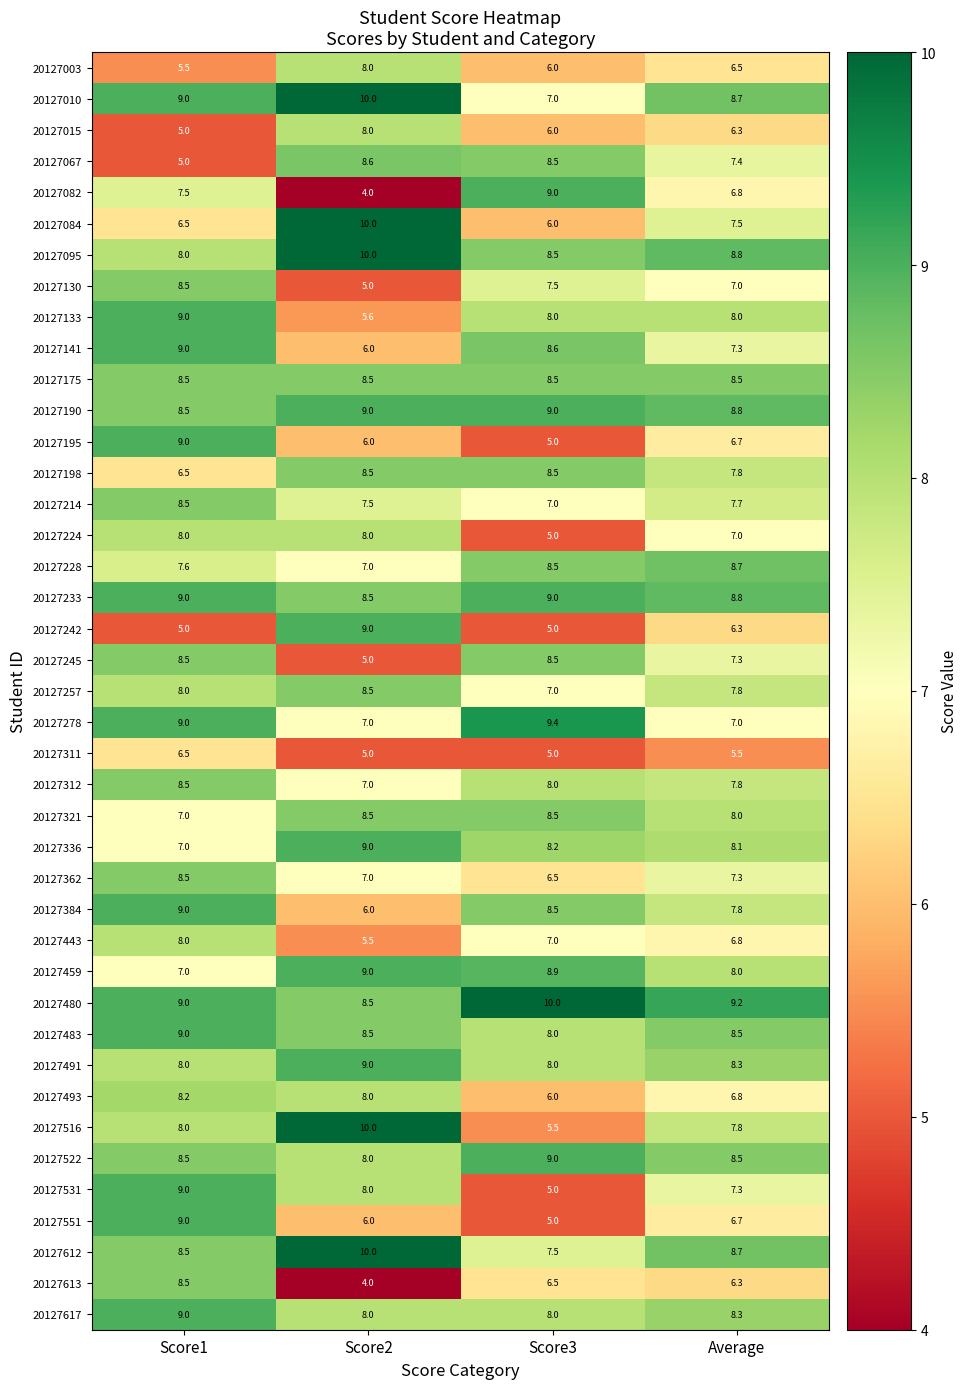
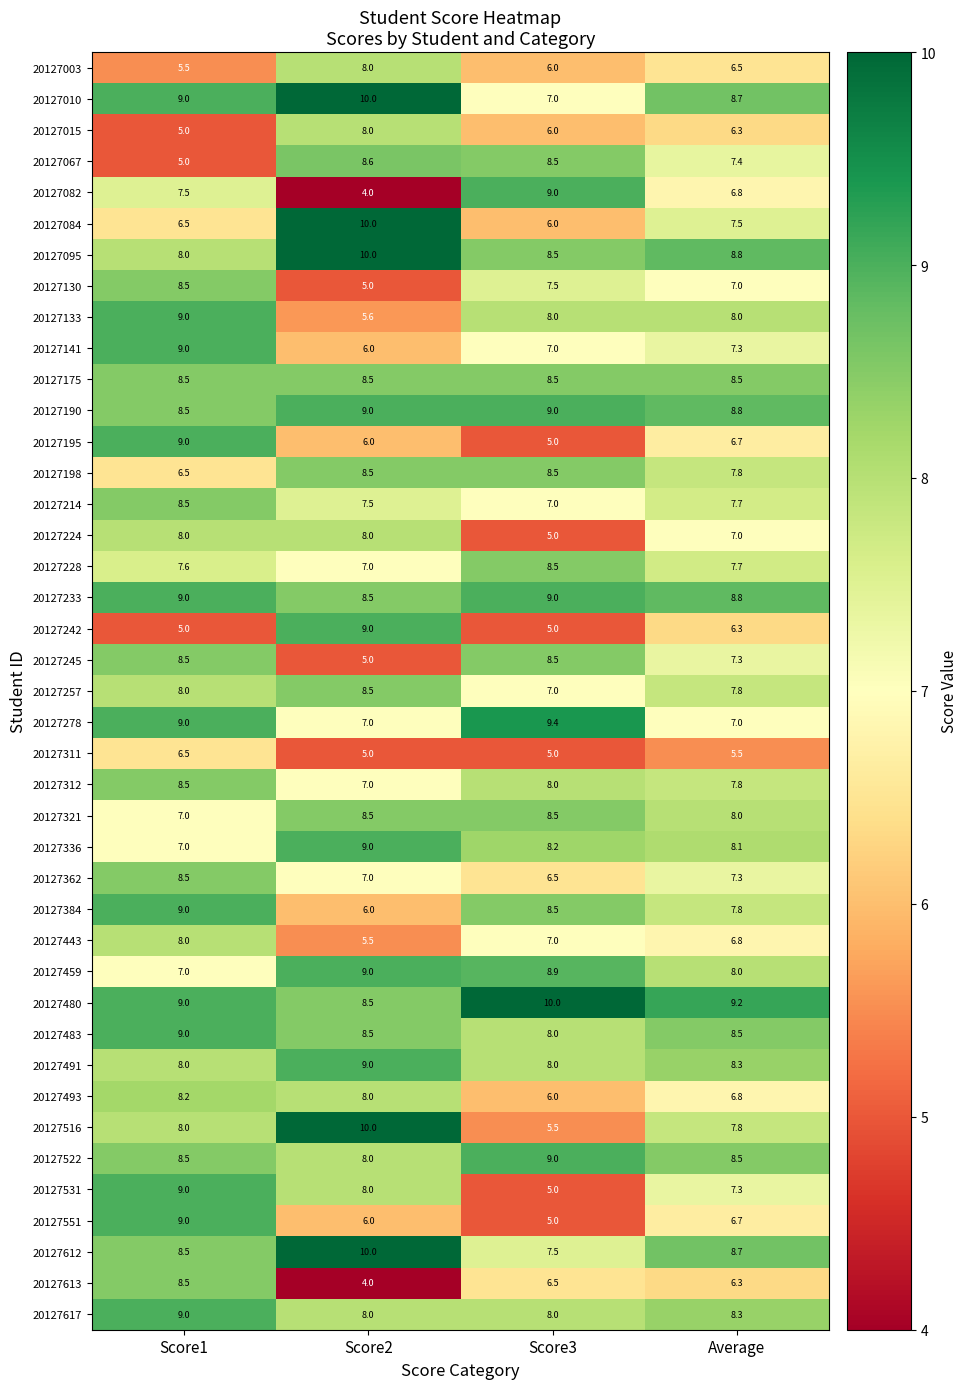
  {
    "20127003": {
      "Score1": 5.5,
      "Score2": 8.0,
      "Score3": 6.0,
      "Average": 6.5
    },
    "20127010": {
      "Score1": 9.0,
      "Score2": 10.0,
      "Score3": 7.0,
      "Average": 8.7
    },
    "20127015": {
      "Score1": 5.0,
      "Score2": 8.0,
      "Score3": 6.0,
      "Average": 6.3
    },
    "20127067": {
      "Score1": 5.0,
      "Score2": 8.6,
      "Score3": 8.5,
      "Average": 7.4
    },
    "20127082": {
      "Score1": 7.5,
      "Score2": 4.0,
      "Score3": 9.0,
      "Average": 6.8
    },
    "20127084": {
      "Score1": 6.5,
      "Score2": 10.0,
      "Score3": 6.0,
      "Average": 7.5
    },
    "20127095": {
      "Score1": 8.0,
      "Score2": 10.0,
      "Score3": 8.5,
      "Average": 8.8
    },
    "20127130": {
      "Score1": 8.5,
      "Score2": 5.0,
      "Score3": 7.5,
      "Average": 7.0
    },
    "20127133": {
      "Score1": 9.0,
      "Score2": 5.6,
      "Score3": 8.0,
      "Average": 8.0
    },
    "20127141": {
      "Score1": 9.0,
      "Score2": 6.0,
-     "Score3": 8.6,
+     "Score3": 7.0,
      "Average": 7.3
    },
    "20127175": {
      "Score1": 8.5,
      "Score2": 8.5,
      "Score3": 8.5,
      "Average": 8.5
    },
    "20127190": {
      "Score1": 8.5,
      "Score2": 9.0,
      "Score3": 9.0,
      "Average": 8.8
    },
    "20127195": {
      "Score1": 9.0,
      "Score2": 6.0,
      "Score3": 5.0,
      "Average": 6.7
    },
    "20127198": {
      "Score1": 6.5,
      "Score2": 8.5,
      "Score3": 8.5,
      "Average": 7.8
    },
    "20127214": {
      "Score1": 8.5,
      "Score2": 7.5,
      "Score3": 7.0,
      "Average": 7.7
    },
    "20127224": {
      "Score1": 8.0,
      "Score2": 8.0,
      "Score3": 5.0,
      "Average": 7.0
    },
    "20127228": {
      "Score1": 7.6,
      "Score2": 7.0,
      "Score3": 8.5,
-     "Average": 8.7
+     "Average": 7.7
    },
    "20127233": {
      "Score1": 9.0,
      "Score2": 8.5,
      "Score3": 9.0,
      "Average": 8.8
    },
    "20127242": {
      "Score1": 5.0,
      "Score2": 9.0,
      "Score3": 5.0,
      "Average": 6.3
    },
    "20127245": {
      "Score1": 8.5,
      "Score2": 5.0,
      "Score3": 8.5,
      "Average": 7.3
    },
    "20127257": {
      "Score1": 8.0,
      "Score2": 8.5,
      "Score3": 7.0,
      "Average": 7.8
    },
    "20127278": {
      "Score1": 9.0,
      "Score2": 7.0,
      "Score3": 9.4,
      "Average": 7.0
    },
    "20127311": {
      "Score1": 6.5,
      "Score2": 5.0,
      "Score3": 5.0,
      "Average": 5.5
    },
    "20127312": {
      "Score1": 8.5,
      "Score2": 7.0,
      "Score3": 8.0,
      "Average": 7.8
    },
    "20127321": {
      "Score1": 7.0,
      "Score2": 8.5,
      "Score3": 8.5,
      "Average": 8.0
    },
    "20127336": {
      "Score1": 7.0,
      "Score2": 9.0,
      "Score3": 8.2,
      "Average": 8.1
    },
    "20127362": {
      "Score1": 8.5,
      "Score2": 7.0,
      "Score3": 6.5,
      "Average": 7.3
    },
    "20127384": {
      "Score1": 9.0,
      "Score2": 6.0,
      "Score3": 8.5,
      "Average": 7.8
    },
    "20127443": {
      "Score1": 8.0,
      "Score2": 5.5,
      "Score3": 7.0,
      "Average": 6.8
    },
    "20127459": {
      "Score1": 7.0,
      "Score2": 9.0,
      "Score3": 8.9,
      "Average": 8.0
    },
    "20127480": {
      "Score1": 9.0,
      "Score2": 8.5,
      "Score3": 10.0,
      "Average": 9.2
    },
    "20127483": {
      "Score1": 9.0,
      "Score2": 8.5,
      "Score3": 8.0,
      "Average": 8.5
    },
    "20127491": {
      "Score1": 8.0,
      "Score2": 9.0,
      "Score3": 8.0,
      "Average": 8.3
    },
    "20127493": {
      "Score1": 8.2,
      "Score2": 8.0,
      "Score3": 6.0,
      "Average": 6.8
    },
    "20127516": {
      "Score1": 8.0,
      "Score2": 10.0,
      "Score3": 5.5,
      "Average": 7.8
    },
    "20127522": {
      "Score1": 8.5,
      "Score2": 8.0,
      "Score3": 9.0,
      "Average": 8.5
    },
    "20127531": {
      "Score1": 9.0,
      "Score2": 8.0,
      "Score3": 5.0,
      "Average": 7.3
    },
    "20127551": {
      "Score1": 9.0,
      "Score2": 6.0,
      "Score3": 5.0,
      "Average": 6.7
    },
    "20127612": {
      "Score1": 8.5,
      "Score2": 10.0,
      "Score3": 7.5,
      "Average": 8.7
    },
    "20127613": {
      "Score1": 8.5,
      "Score2": 4.0,
      "Score3": 6.5,
      "Average": 6.3
    },
    "20127617": {
      "Score1": 9.0,
      "Score2": 8.0,
      "Score3": 8.0,
      "Average": 8.3
    }
  }
